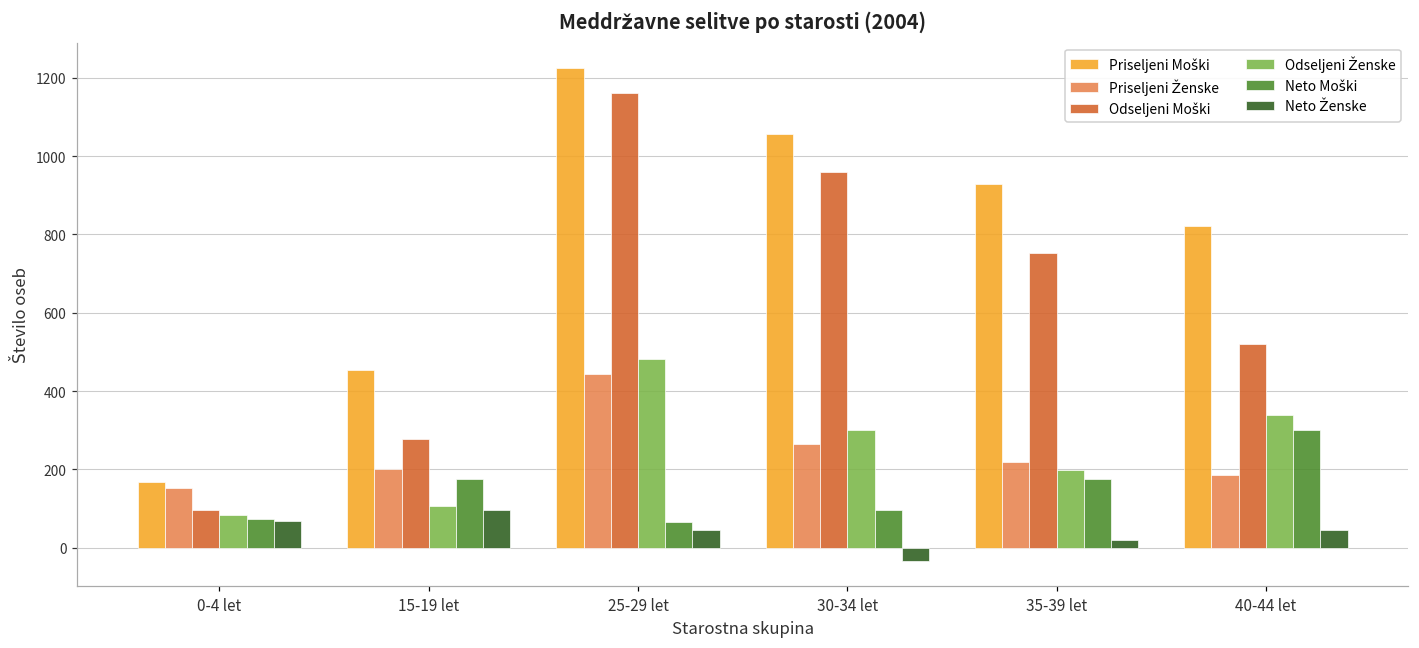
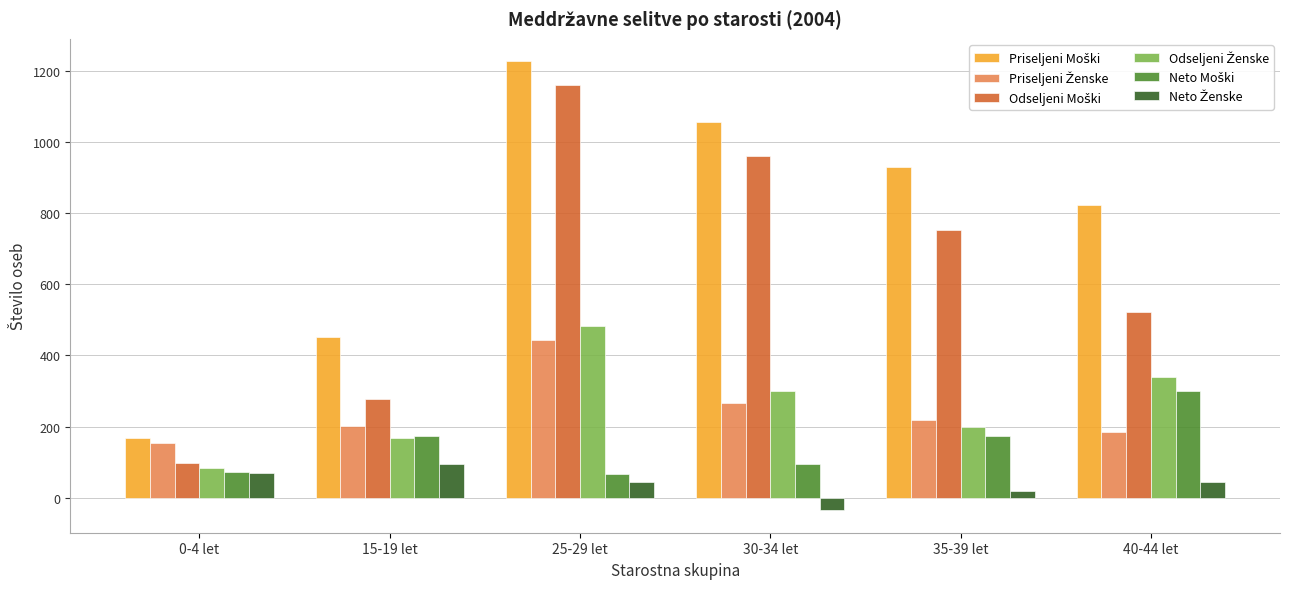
  {
    "Odseljeni Ženske": {
      "0-4 let": 80,
-     "15-19 let": 110,
+     "15-19 let": 170,
      "25-29 let": 480,
      "30-34 let": 300,
      "35-39 let": 200,
      "40-44 let": 340
    }
  }
